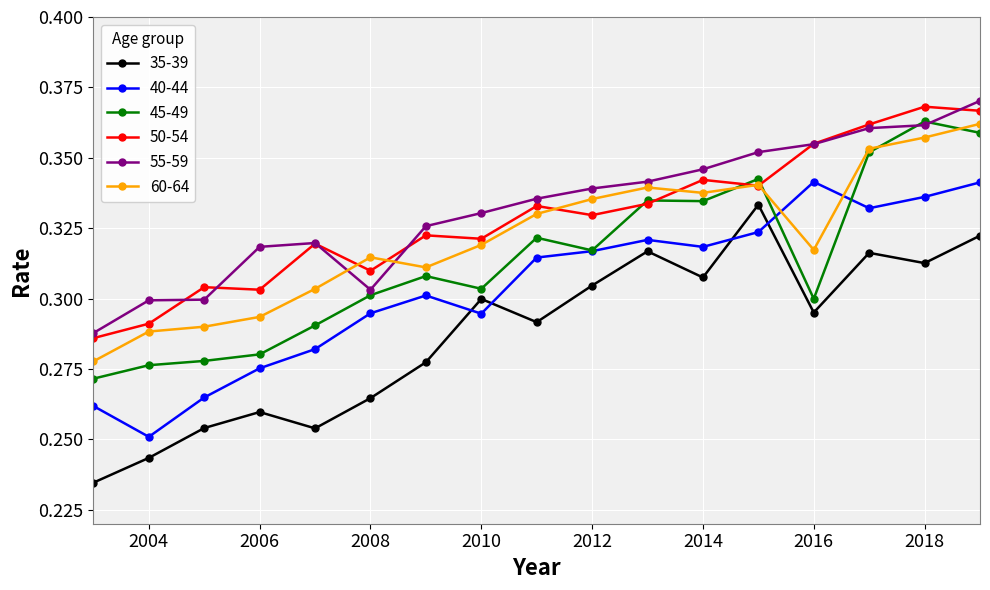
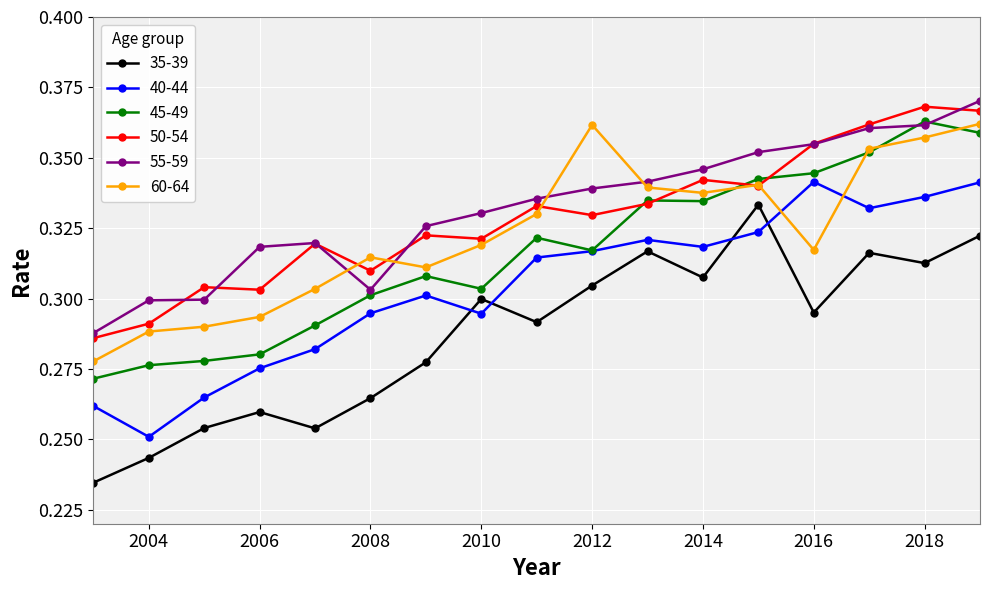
  {
    "35-39": {
      "2004": 0.243,
      "2006": 0.260,
      "2008": 0.265,
      "2010": 0.300,
      "2012": 0.305,
      "2014": 0.307,
      "2016": 0.295,
      "2018": 0.313
    },
    "40-44": {
      "2004": 0.251,
      "2006": 0.275,
      "2008": 0.295,
      "2010": 0.295,
      "2014": 0.318,
      "2016": 0.341,
      "2018": 0.336
    },
    "45-49": {
      "2004": 0.276,
      "2006": 0.280,
      "2008": 0.301,
      "2010": 0.303,
      "2014": 0.335,
-     "2016": 0.300,
+     "2016": 0.345,
      "2018": 0.363
    },
    "50-54": {
      "2004": 0.291,
      "2006": 0.303,
      "2008": 0.310,
      "2010": 0.321,
      "2012": 0.330,
      "2014": 0.342,
      "2018": 0.368
    },
    "55-59": {
      "2004": 0.299,
      "2006": 0.318,
      "2008": 0.303,
      "2010": 0.330,
      "2012": 0.339,
      "2014": 0.346,
      "2018": 0.362
    },
    "60-64": {
      "2004": 0.288,
      "2006": 0.293,
      "2008": 0.315,
      "2010": 0.319,
-     "2012": 0.335,
+     "2012": 0.362,
      "2014": 0.338,
      "2016": 0.317,
      "2018": 0.357
    }
  }
